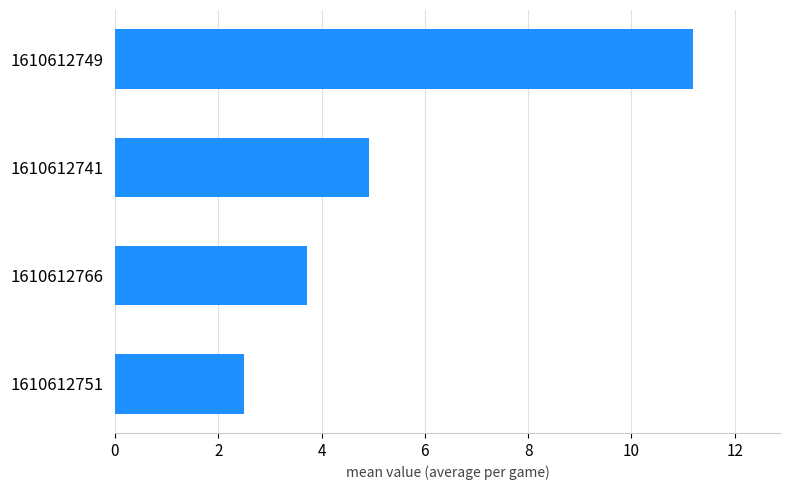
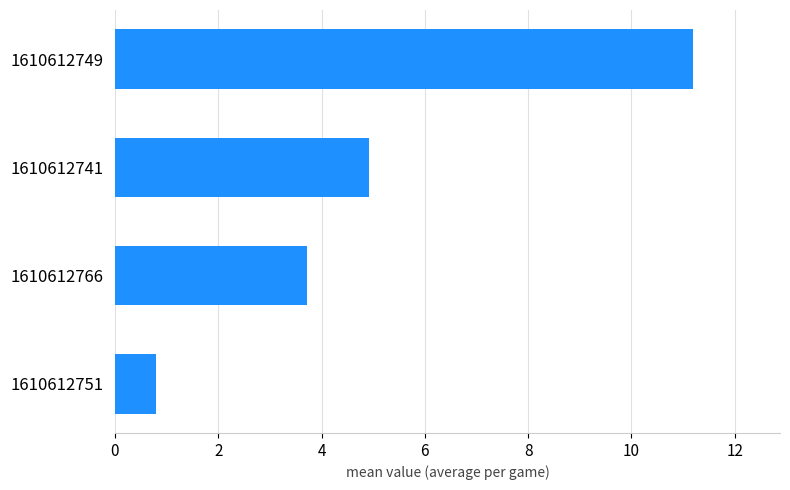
  {
    "1610612749": 11.2,
    "1610612741": 4.9,
    "1610612766": 3.7,
-   "1610612751": 2.5
+   "1610612751": 0.8
  }
